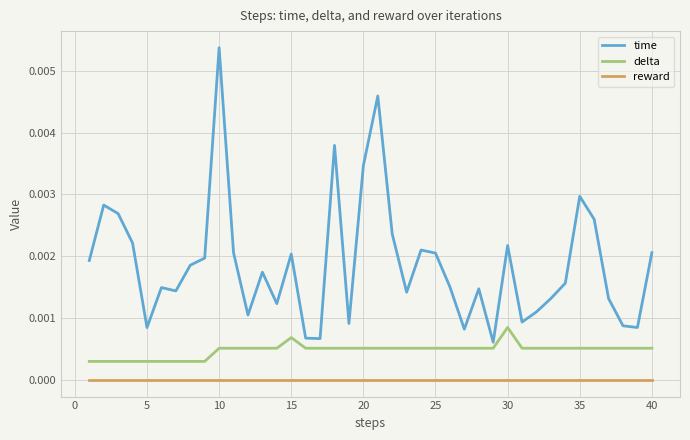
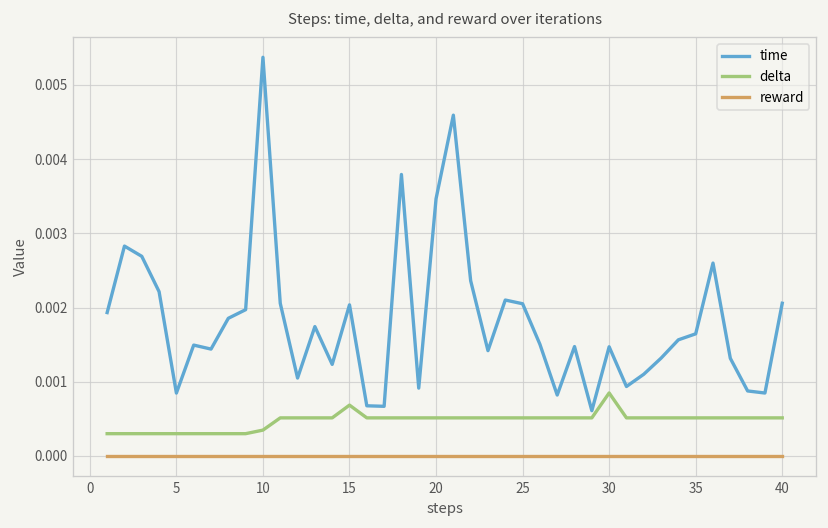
  {
    "time": {
      "5": 0.0008,
      "10": 0.0054,
      "15": 0.0020,
      "20": 0.0035,
      "25": 0.0021,
-     "30": 0.0022,
-     "35": 0.0030,
+     "30": 0.0015,
+     "35": 0.0016,
      "40": 0.0021
    },
    "delta": {
      "5": 0.0003,
-     "10": 0.0005,
+     "10": 0.0003,
      "15": 0.0007,
      "20": 0.0005,
      "25": 0.0005,
      "30": 0.0008,
      "35": 0.0005,
      "40": 0.0005
    },
    "reward": {
      "5": 0.0000,
      "10": 0.0000,
      "15": 0.0000,
      "20": 0.0000,
      "25": 0.0000,
      "30": 0.0000,
      "35": 0.0000,
      "40": 0.0000
    }
  }
